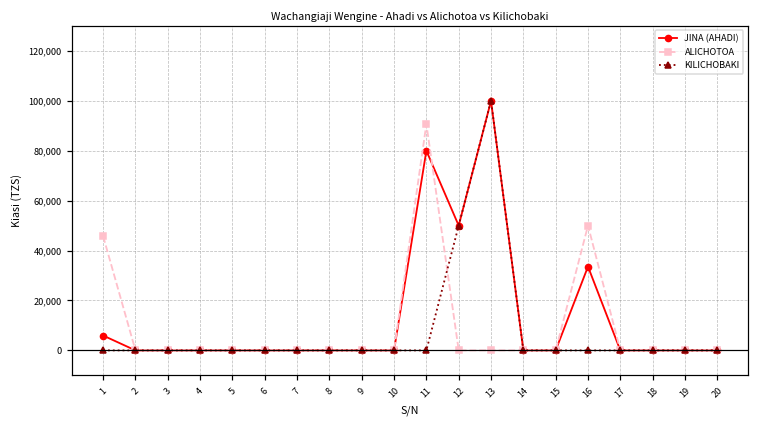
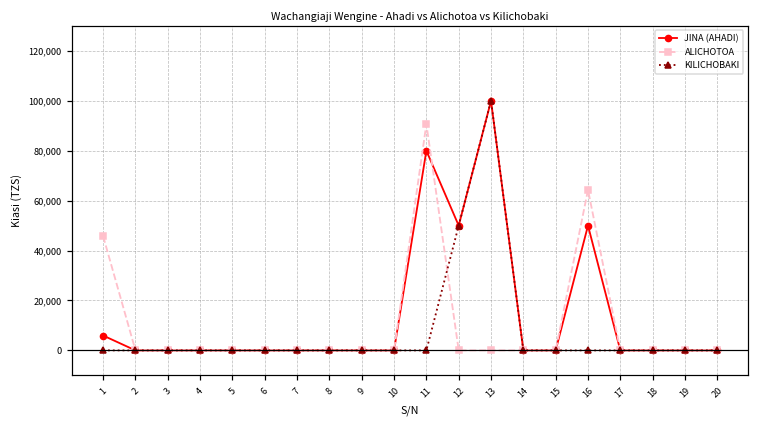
  {
    "JINA (AHADI)": {
      "1": "6,000",
      "11": "80,000",
-     "16": "34,000"
+     "16": "50,000"
    },
    "ALICHOTOA": {
      "1": "46,000",
      "11": "91,000",
      "12": "0",
      "13": "0",
-     "16": "50,000"
+     "16": "64,000"
    },
    "KILICHOBAKI": {
      "1": "0",
      "11": "0",
      "16": "0"
    }
  }
